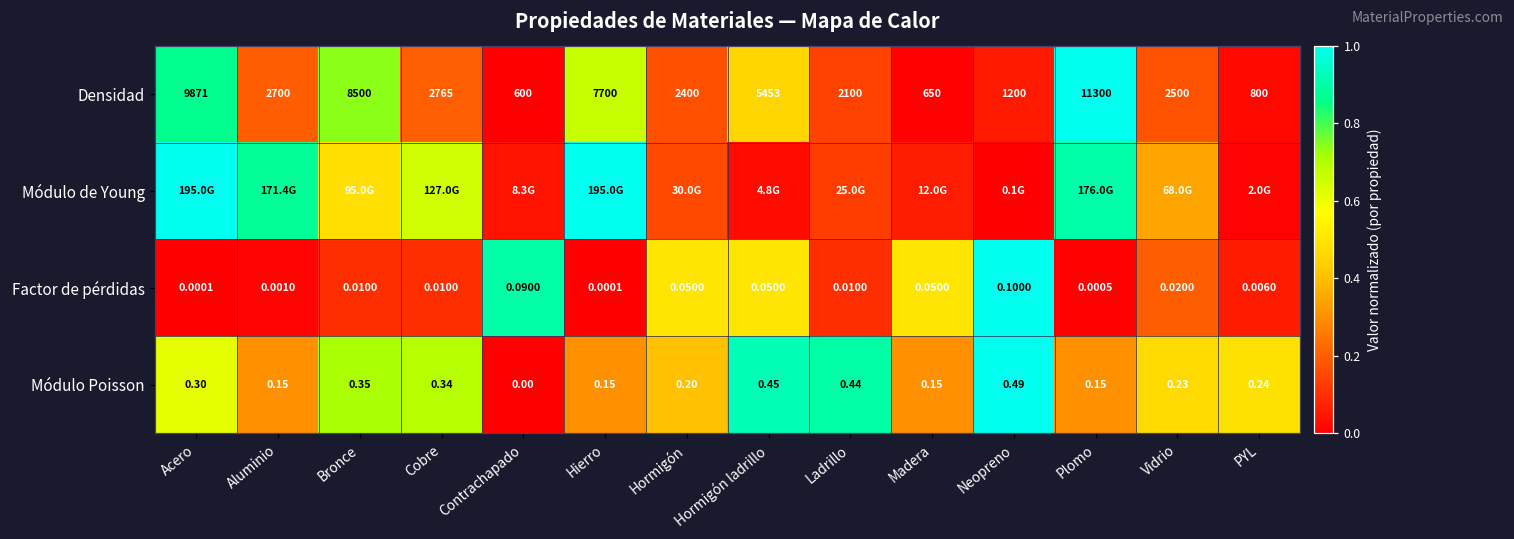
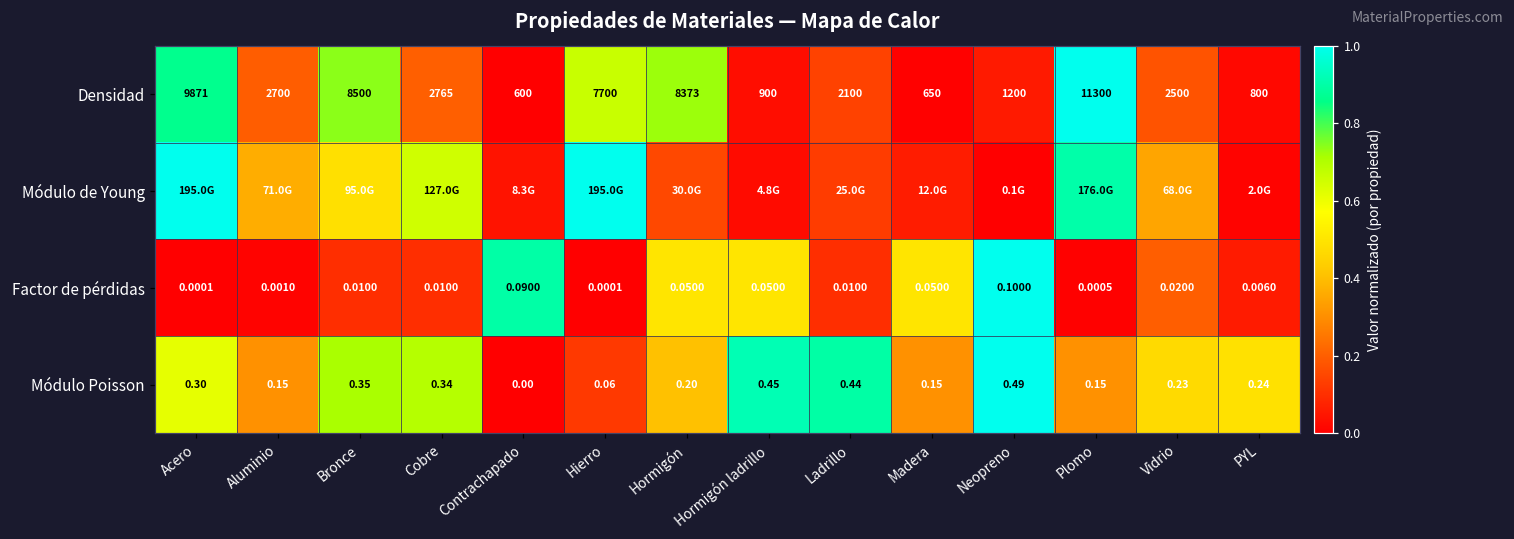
  {
    "Densidad": {
      "Acero": "9871",
      "Aluminio": "2700",
      "Bronce": "8500",
      "Cobre": "2765",
      "Contrachapado": "600",
      "Hierro": "7700",
-     "Hormigón": "2400",
-     "Hormigón ladrillo": "5453",
+     "Hormigón": "8373",
+     "Hormigón ladrillo": "900",
      "Ladrillo": "2100",
      "Madera": "650",
      "Neopreno": "1200",
      "Plomo": "11300",
      "Vidrio": "2500",
      "PYL": "800"
    },
    "Módulo de Young": {
      "Acero": "195.0G",
-     "Aluminio": "171.4G",
+     "Aluminio": "71.0G",
      "Bronce": "95.0G",
      "Cobre": "127.0G",
      "Contrachapado": "8.3G",
      "Hierro": "195.0G",
      "Hormigón": "30.0G",
      "Hormigón ladrillo": "4.8G",
      "Ladrillo": "25.0G",
      "Madera": "12.0G",
      "Neopreno": "0.1G",
      "Plomo": "176.0G",
      "Vidrio": "68.0G",
      "PYL": "2.0G"
    },
    "Factor de pérdidas": {
      "Acero": "0.0001",
      "Aluminio": "0.0010",
      "Bronce": "0.0100",
      "Cobre": "0.0100",
      "Contrachapado": "0.0900",
      "Hierro": "0.0001",
      "Hormigón": "0.0500",
      "Hormigón ladrillo": "0.0500",
      "Ladrillo": "0.0100",
      "Madera": "0.0500",
      "Neopreno": "0.1000",
      "Plomo": "0.0005",
      "Vidrio": "0.0200",
      "PYL": "0.0060"
    },
    "Módulo Poisson": {
      "Acero": "0.30",
      "Aluminio": "0.15",
      "Bronce": "0.35",
      "Cobre": "0.34",
      "Contrachapado": "0.00",
-     "Hierro": "0.15",
+     "Hierro": "0.06",
      "Hormigón": "0.20",
      "Hormigón ladrillo": "0.45",
      "Ladrillo": "0.44",
      "Madera": "0.15",
      "Neopreno": "0.49",
      "Plomo": "0.15",
      "Vidrio": "0.23",
      "PYL": "0.24"
    }
  }
